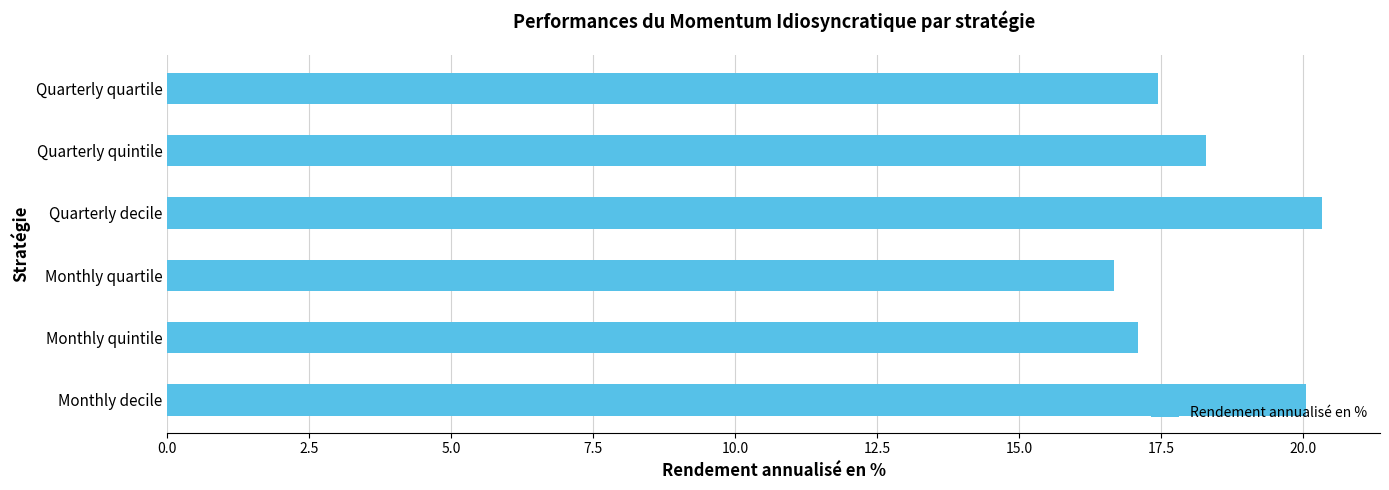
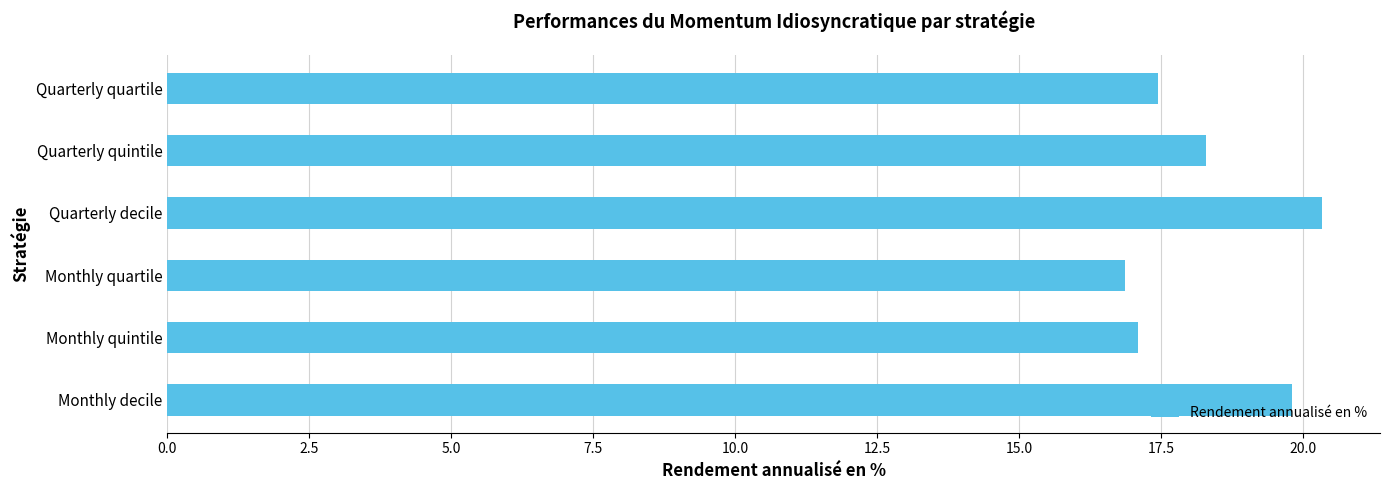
  {
    "Quarterly quartile": 17.4,
    "Quarterly quintile": 18.3,
    "Quarterly decile": 20.3,
-   "Monthly quartile": 16.7,
+   "Monthly quartile": 16.9,
    "Monthly quintile": 17.1,
-   "Monthly decile": 20.1
+   "Monthly decile": 19.8
  }
